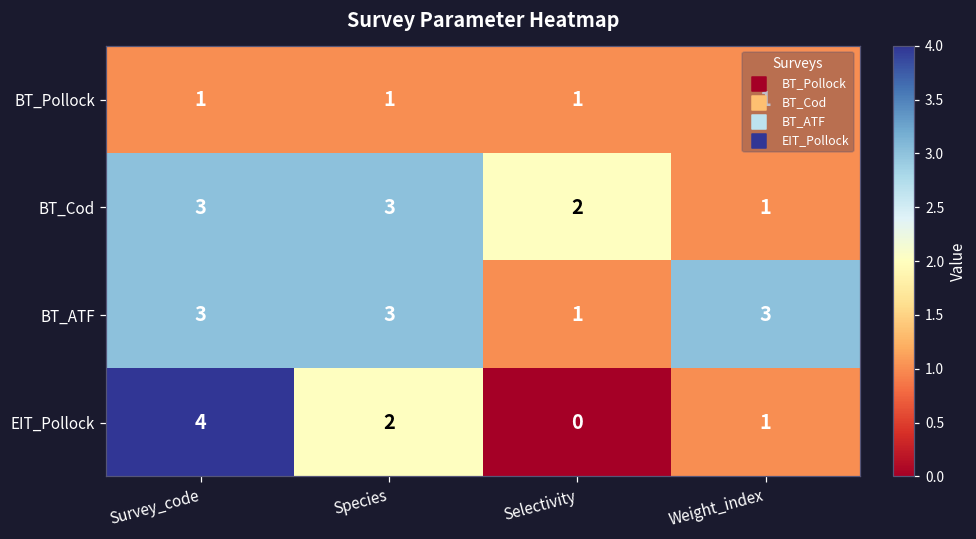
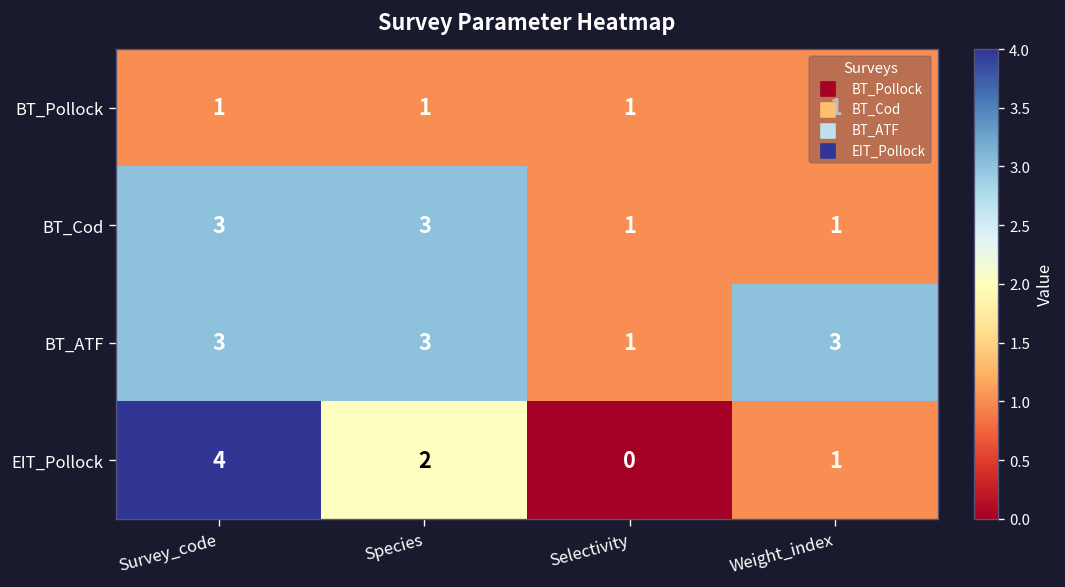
  {
    "BT_Pollock": {
      "Survey_code": 1,
      "Species": 1,
      "Selectivity": 1
    },
    "BT_Cod": {
      "Survey_code": 3,
      "Species": 3,
-     "Selectivity": 2,
+     "Selectivity": 1,
      "Weight_index": 1
    },
    "BT_ATF": {
      "Survey_code": 3,
      "Species": 3,
      "Selectivity": 1,
      "Weight_index": 3
    },
    "EIT_Pollock": {
      "Survey_code": 4,
      "Species": 2,
      "Selectivity": 0,
      "Weight_index": 1
    }
  }
